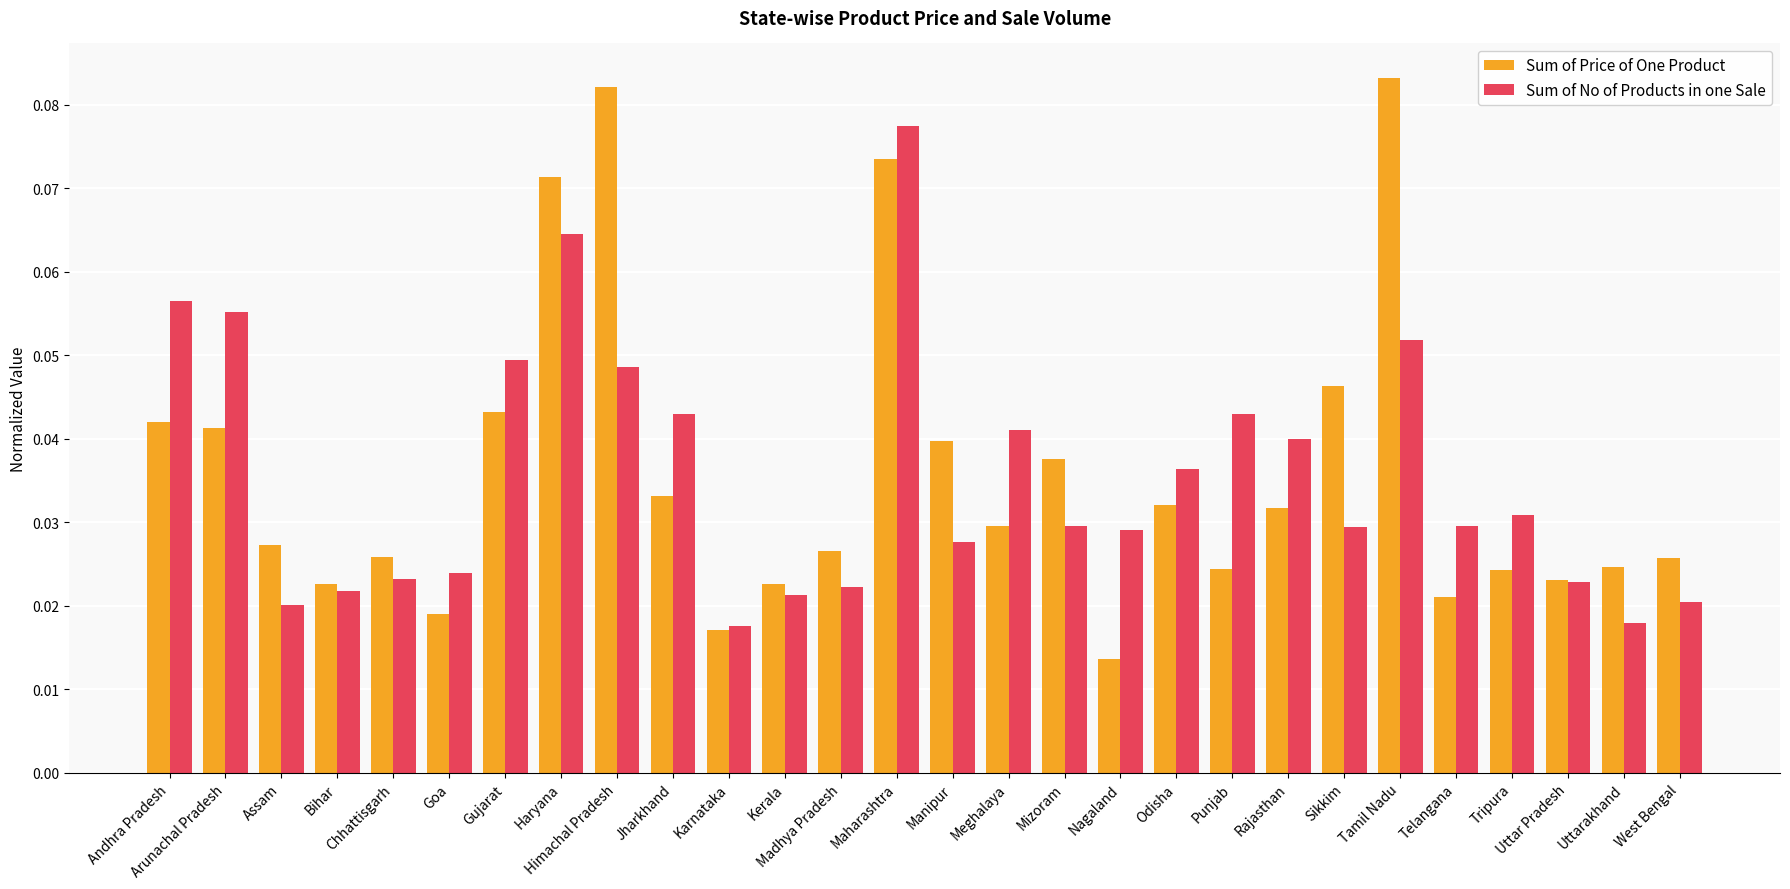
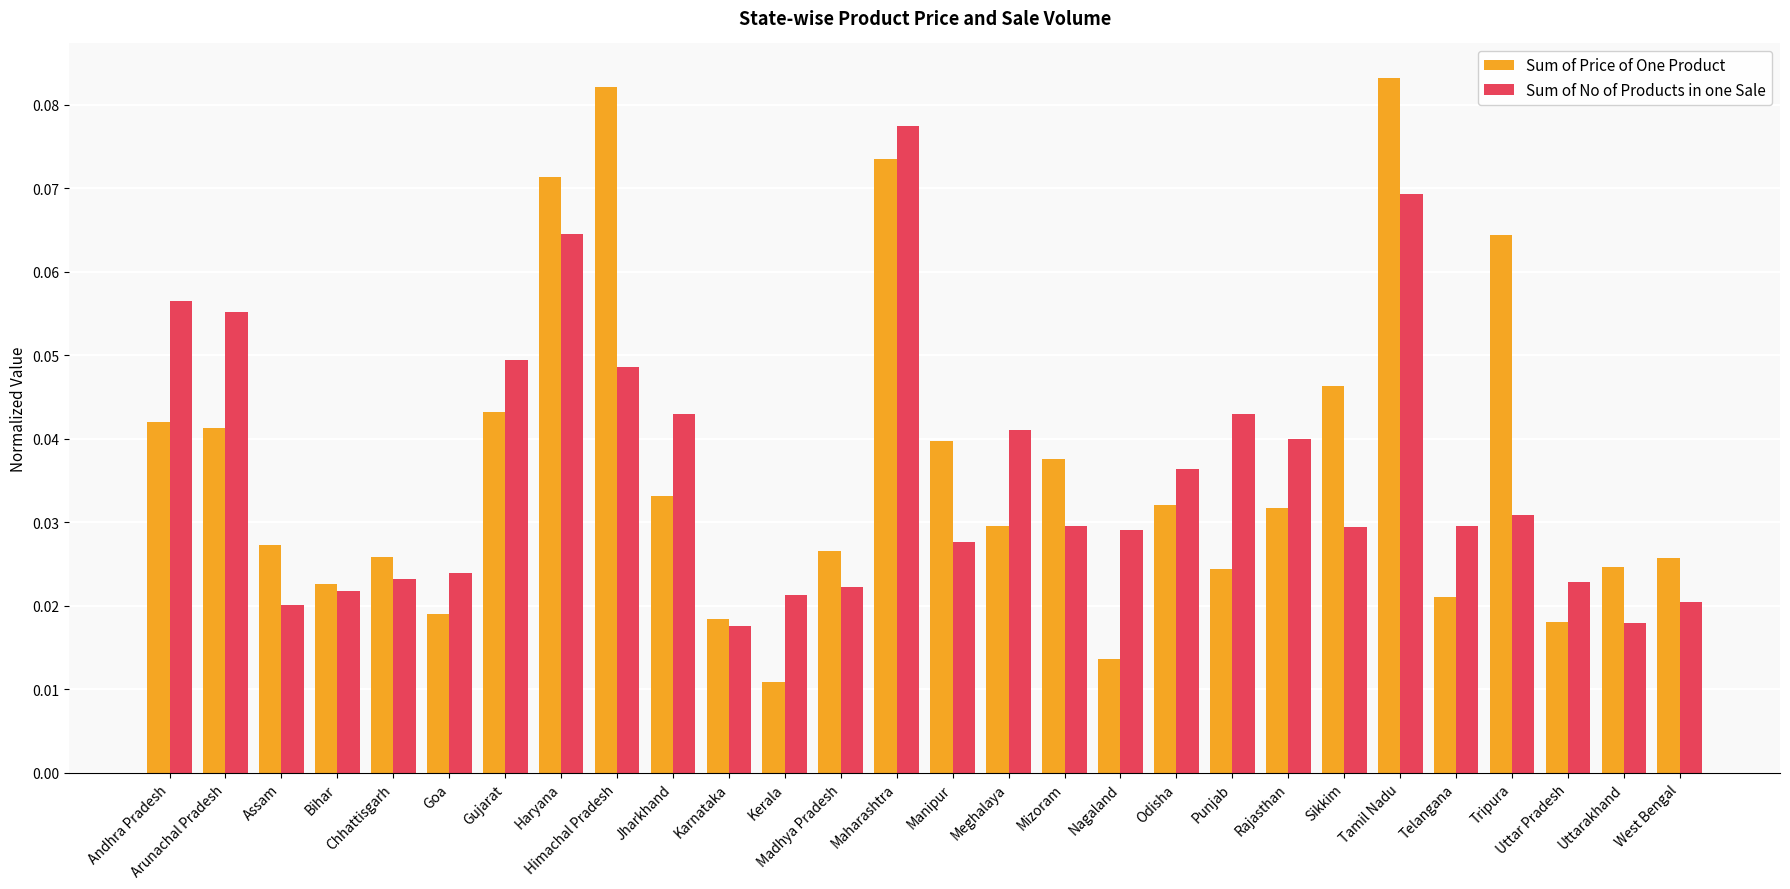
  {
    "Sum of Price of One Product": {
      "Andhra Pradesh": 0.042,
      "Arunachal Pradesh": 0.041,
      "Assam": 0.027,
      "Bihar": 0.023,
      "Chhattisgarh": 0.026,
      "Goa": 0.019,
      "Gujarat": 0.043,
      "Haryana": 0.071,
      "Himachal Pradesh": 0.082,
      "Jharkhand": 0.033,
-     "Karnataka": 0.017,
-     "Kerala": 0.023,
+     "Karnataka": 0.018,
+     "Kerala": 0.011,
      "Madhya Pradesh": 0.027,
      "Maharashtra": 0.073,
      "Manipur": 0.040,
      "Meghalaya": 0.030,
      "Mizoram": 0.038,
      "Nagaland": 0.014,
      "Odisha": 0.032,
      "Punjab": 0.024,
      "Rajasthan": 0.032,
      "Sikkim": 0.046,
      "Tamil Nadu": 0.083,
      "Telangana": 0.021,
-     "Tripura": 0.024,
-     "Uttar Pradesh": 0.023,
+     "Tripura": 0.064,
+     "Uttar Pradesh": 0.018,
      "Uttarakhand": 0.025,
      "West Bengal": 0.026
    },
    "Sum of No of Products in one Sale": {
      "Andhra Pradesh": 0.056,
      "Arunachal Pradesh": 0.055,
      "Assam": 0.020,
      "Bihar": 0.022,
      "Chhattisgarh": 0.023,
      "Goa": 0.024,
      "Gujarat": 0.049,
      "Haryana": 0.065,
      "Himachal Pradesh": 0.049,
      "Jharkhand": 0.043,
      "Karnataka": 0.018,
      "Kerala": 0.021,
      "Madhya Pradesh": 0.022,
      "Maharashtra": 0.077,
      "Manipur": 0.028,
      "Meghalaya": 0.041,
      "Mizoram": 0.030,
      "Nagaland": 0.029,
      "Odisha": 0.036,
      "Punjab": 0.043,
      "Rajasthan": 0.040,
      "Sikkim": 0.029,
-     "Tamil Nadu": 0.052,
+     "Tamil Nadu": 0.069,
      "Telangana": 0.030,
      "Tripura": 0.031,
      "Uttar Pradesh": 0.023,
      "Uttarakhand": 0.018,
      "West Bengal": 0.021
    }
  }
